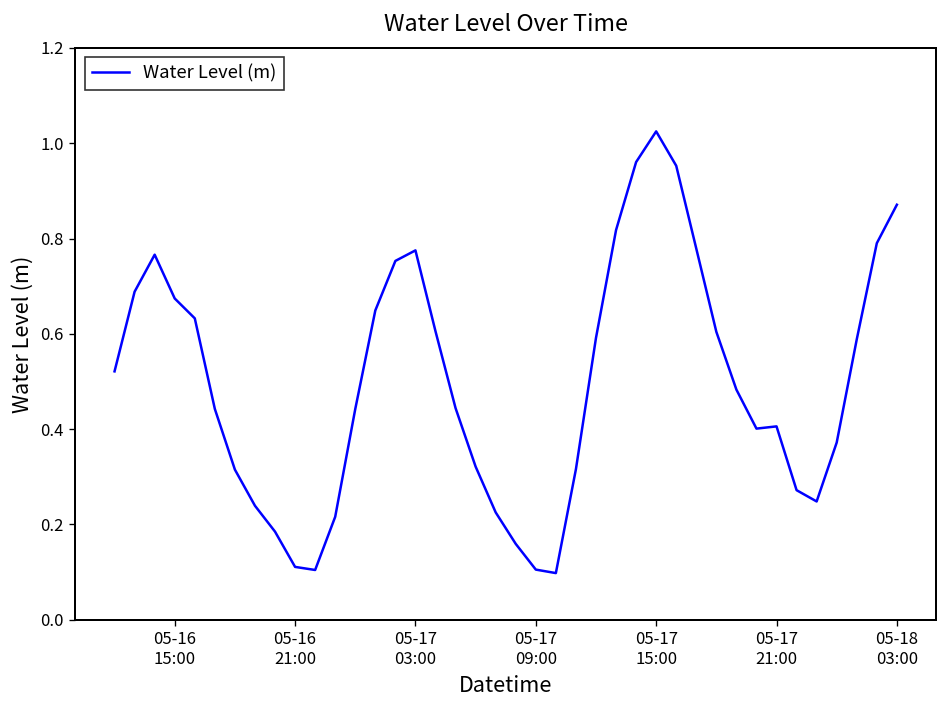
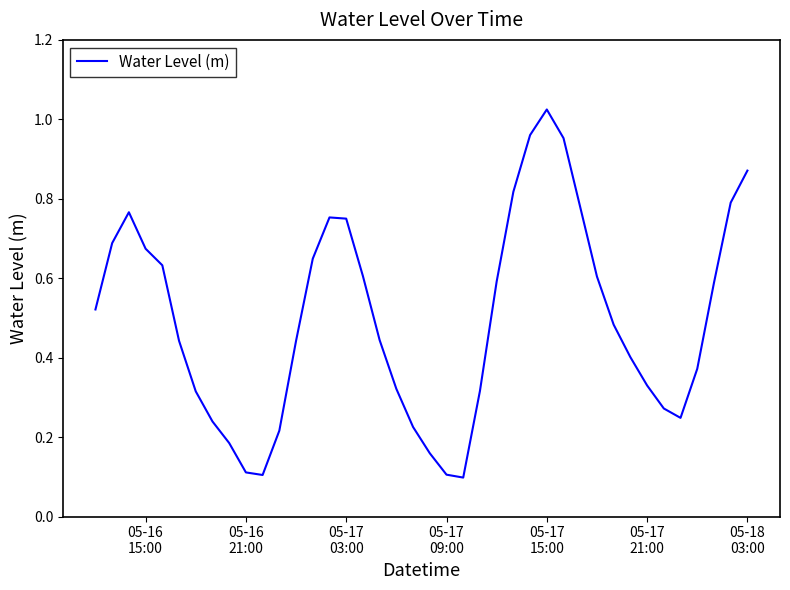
  {
    "05-16 15:00": 0.67,
    "05-16 21:00": 0.11,
-   "05-17 03:00": 0.78,
+   "05-17 03:00": 0.75,
    "05-17 09:00": 0.11,
    "05-17 15:00": 1.02,
-   "05-17 21:00": 0.41,
+   "05-17 21:00": 0.33,
    "05-18 03:00": 0.87
  }
